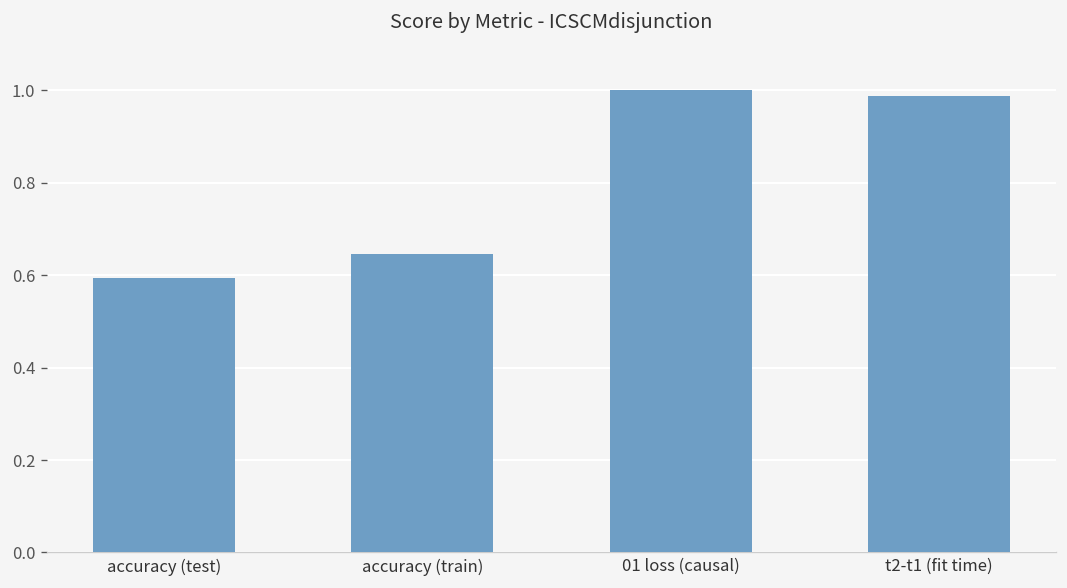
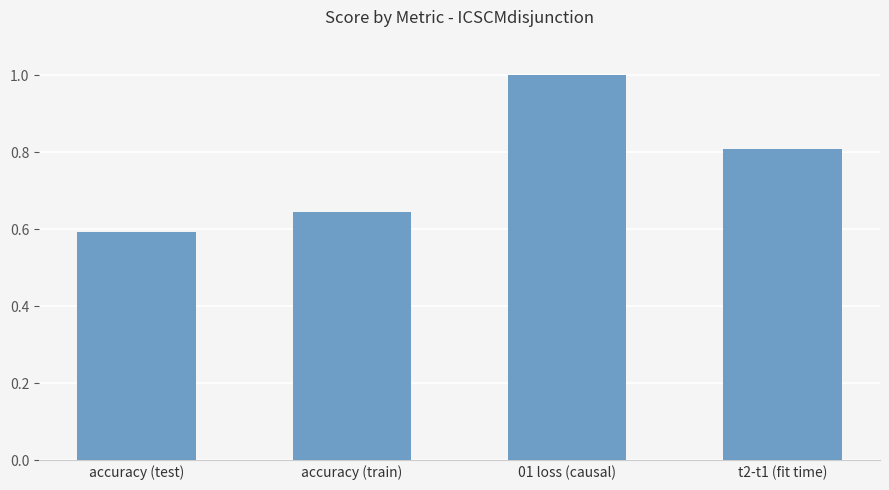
  {
    "accuracy (test)": 0.59,
    "accuracy (train)": 0.65,
    "01 loss (causal)": 1.00,
-   "t2-t1 (fit time)": 0.99
+   "t2-t1 (fit time)": 0.81
  }
